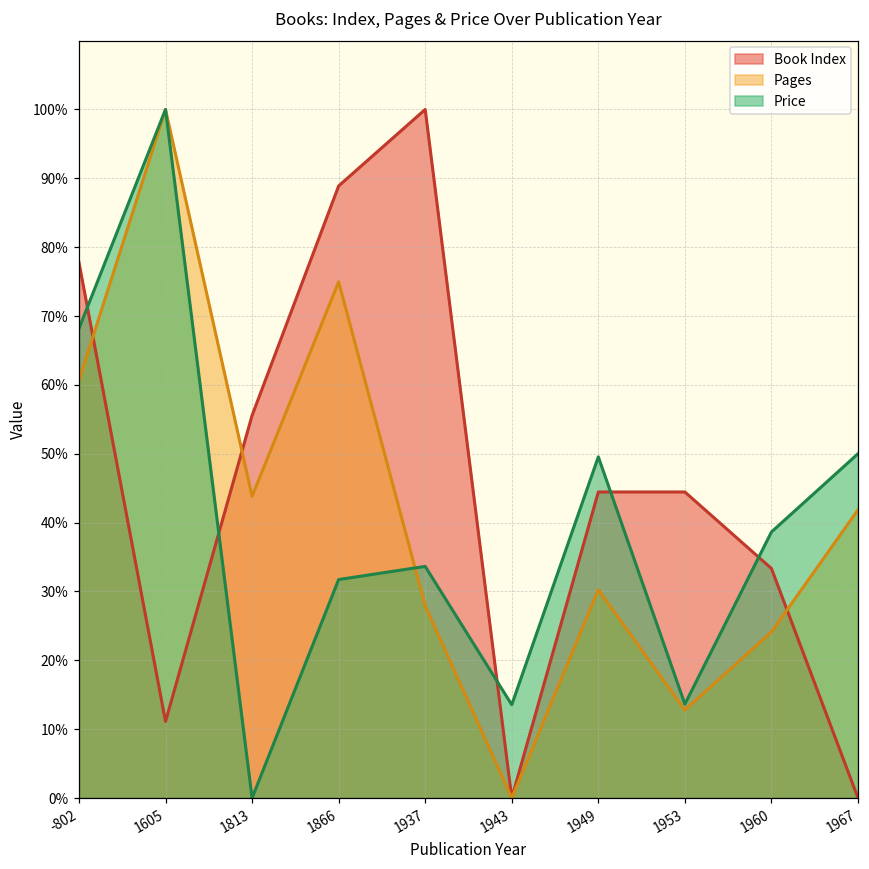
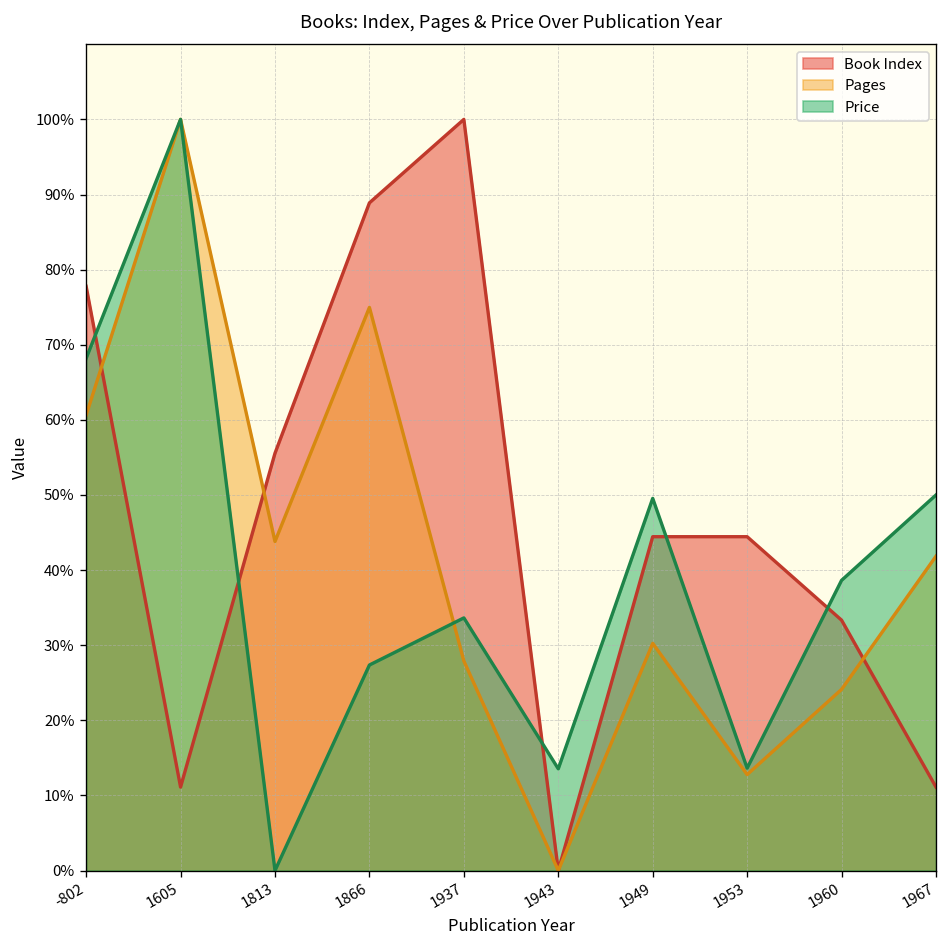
  {
    "Book Index": {
      "-802": "78%",
      "1605": "11%",
      "1813": "56%",
      "1866": "89%",
      "1937": "100%",
      "1949": "44%",
      "1953": "44%",
      "1960": "33%",
-     "1967": "0%"
+     "1967": "11%"
    },
    "Pages": {
      "-802": "61%",
      "1813": "44%",
      "1866": "75%",
      "1937": "28%",
      "1949": "30%",
      "1953": "13%",
      "1960": "24%",
      "1967": "42%"
    },
    "Price": {
      "-802": "68%",
      "1813": "0%",
-     "1866": "32%",
+     "1866": "27%",
      "1937": "34%",
      "1943": "14%",
      "1949": "50%",
      "1953": "14%",
      "1960": "39%",
      "1967": "50%"
    }
  }
